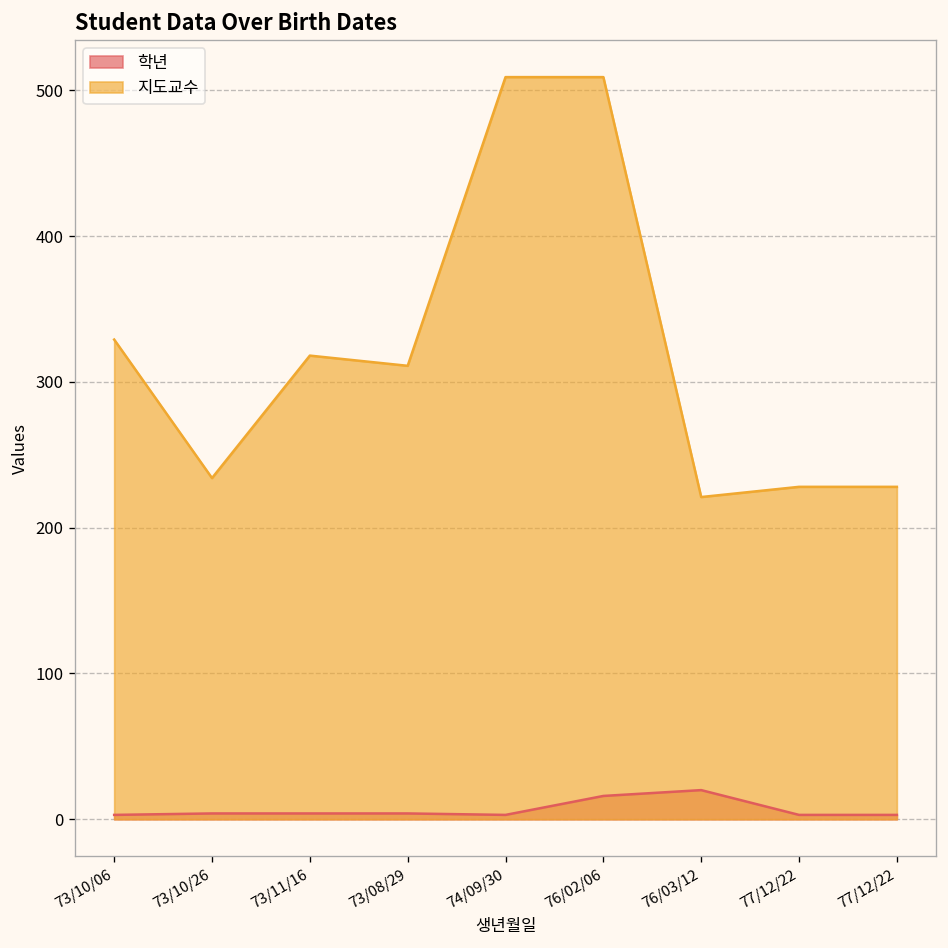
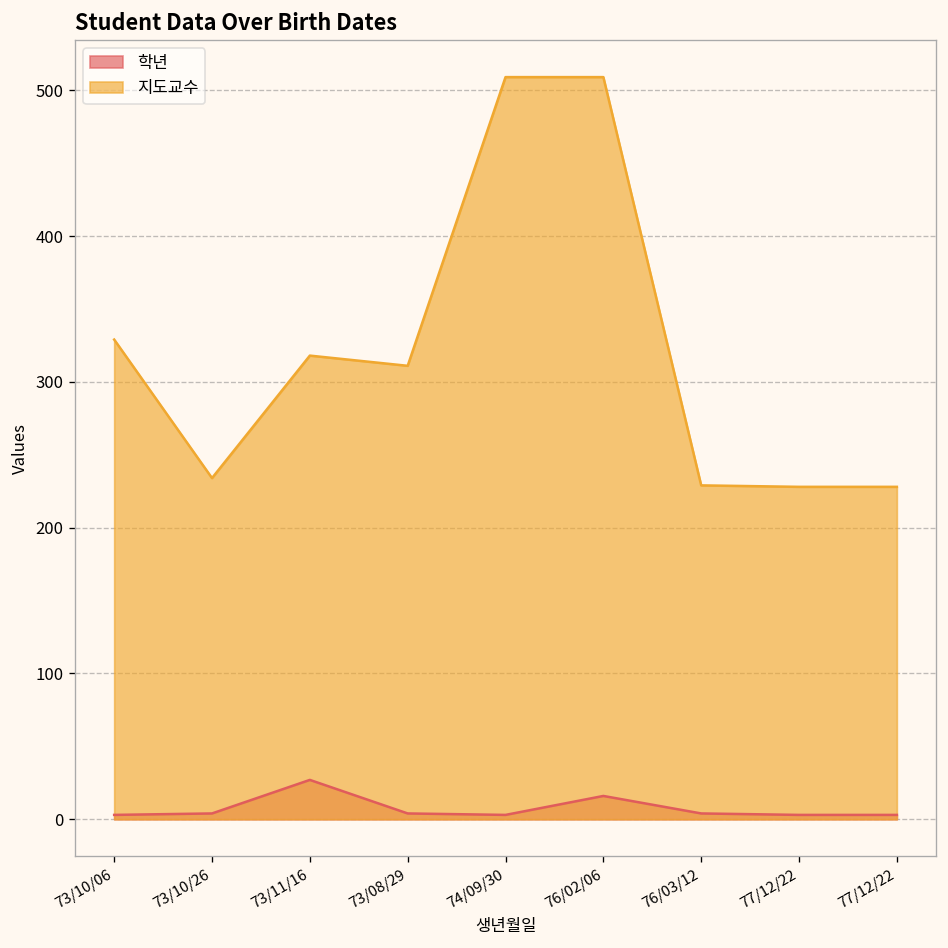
  {
    "학년": {
      "73/10/06": 3,
      "73/10/26": 4,
-     "73/11/16": 4,
+     "73/11/16": 27,
      "73/08/29": 4,
      "74/09/30": 3,
      "76/02/06": 16,
-     "76/03/12": 20
+     "76/03/12": 4
    },
    "지도교수": {
      "73/10/06": 329,
      "73/10/26": 234,
      "73/11/16": 318,
      "73/08/29": 311,
      "74/09/30": 509,
      "76/02/06": 509,
-     "76/03/12": 221
+     "76/03/12": 229
    }
  }
